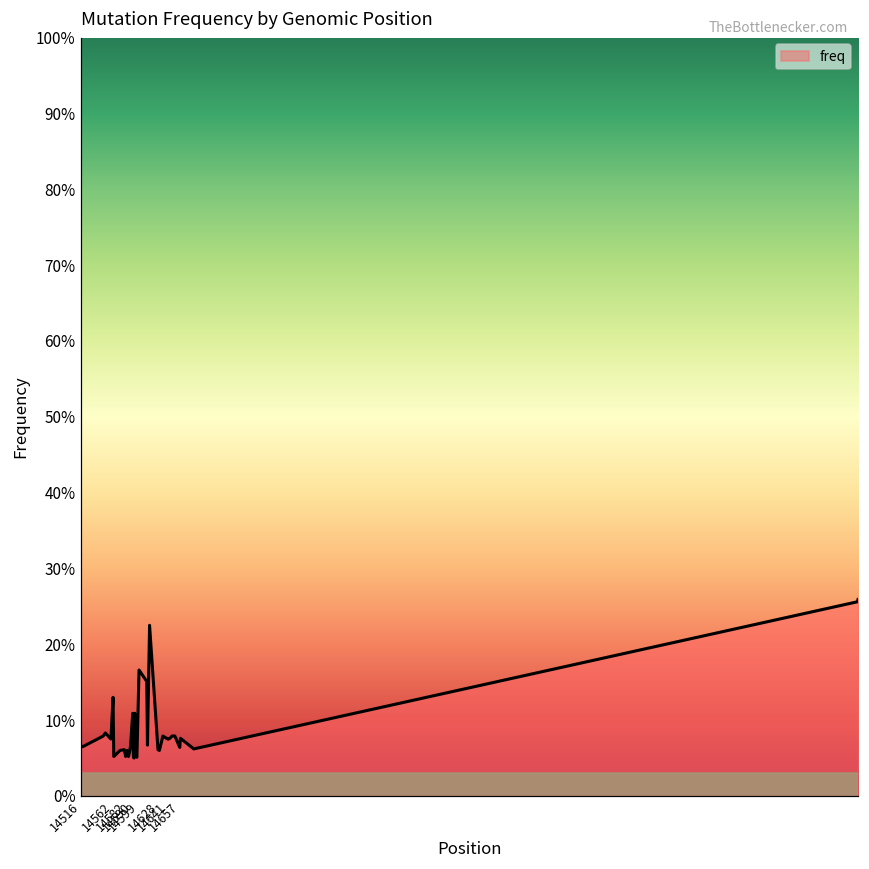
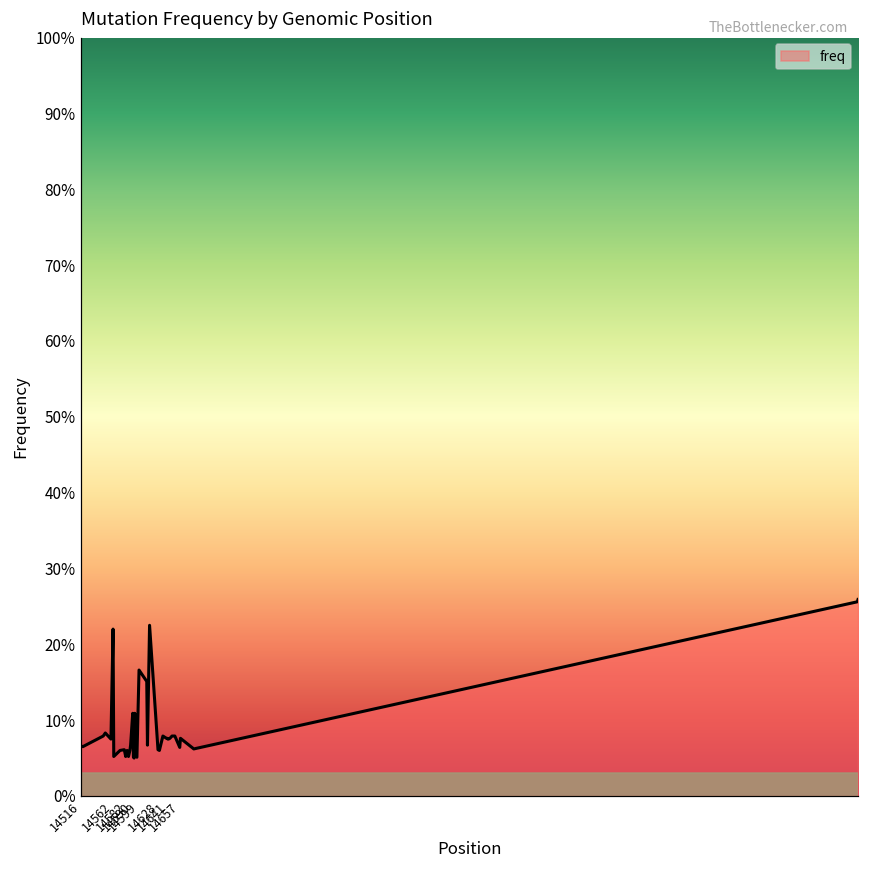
  {
    "14516": "7%",
-   "14562": "13%",
+   "14562": "22%",
    "14582": "6%",
    "14590": "11%",
    "14599": "17%",
    "14628": "6%",
    "14641": "8%",
    "14657": "6%"
  }
